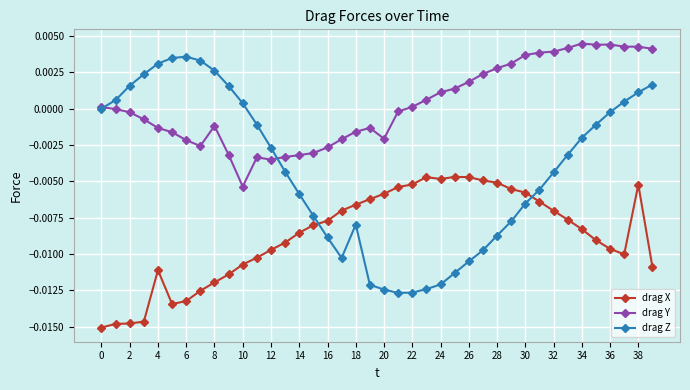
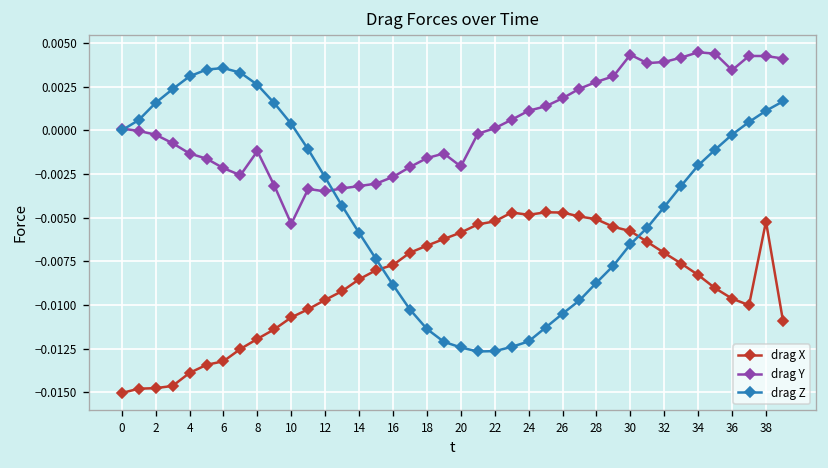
  {
    "drag X": {
      "0": -0.0150,
      "2": -0.0148,
-     "4": -0.0111,
+     "4": -0.0139,
      "6": -0.0132,
      "8": -0.0119,
      "10": -0.0107,
      "12": -0.0097,
      "14": -0.0085,
      "16": -0.0077,
      "18": -0.0066,
      "20": -0.0059,
      "22": -0.0052,
      "24": -0.0048,
      "26": -0.0047,
      "28": -0.0051,
      "30": -0.0058,
      "32": -0.0070,
      "34": -0.0083,
      "36": -0.0096,
      "38": -0.0052
    },
    "drag Y": {
      "2": -0.0002,
      "4": -0.0013,
      "6": -0.0022,
      "8": -0.0012,
      "10": -0.0054,
      "12": -0.0035,
      "14": -0.0032,
      "16": -0.0027,
      "18": -0.0016,
      "20": -0.0021,
      "22": 0.0001,
      "24": 0.0011,
      "26": 0.0018,
      "28": 0.0028,
-     "30": 0.0037,
+     "30": 0.0043,
      "32": 0.0039,
      "34": 0.0045,
-     "36": 0.0044,
+     "36": 0.0034,
      "38": 0.0043
    },
    "drag Z": {
      "2": 0.0016,
      "4": 0.0031,
      "6": 0.0036,
      "8": 0.0026,
      "10": 0.0004,
      "12": -0.0027,
      "14": -0.0059,
      "16": -0.0089,
-     "18": -0.0080,
+     "18": -0.0114,
      "20": -0.0124,
      "22": -0.0126,
      "24": -0.0121,
      "26": -0.0105,
      "28": -0.0087,
      "30": -0.0065,
      "32": -0.0044,
      "34": -0.0020,
      "36": -0.0002,
      "38": 0.0011
    }
  }
